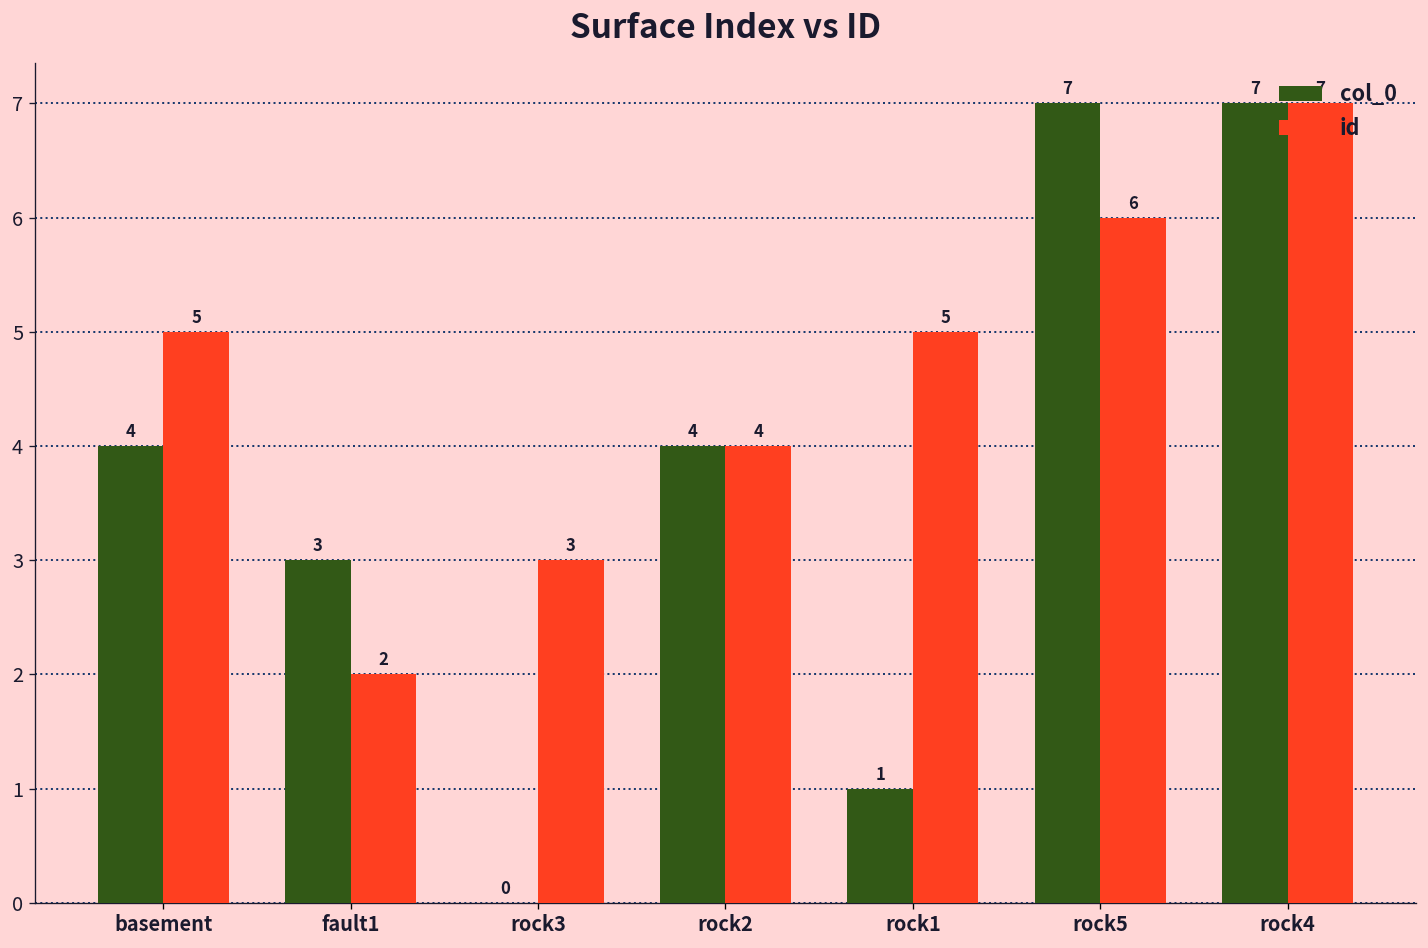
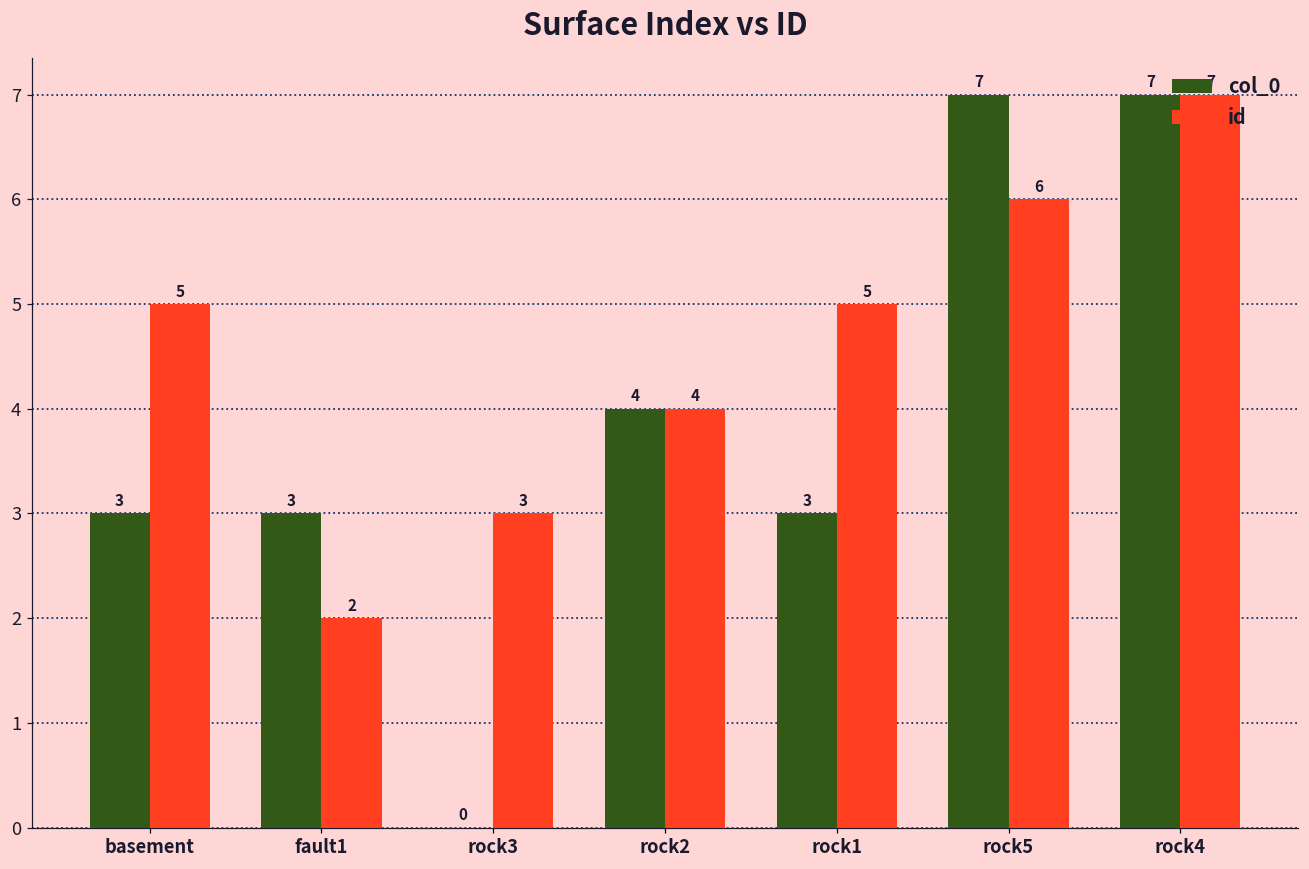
  {
    "col_0": {
-     "basement": 4,
+     "basement": 3,
      "fault1": 3,
      "rock3": 0,
      "rock2": 4,
-     "rock1": 1,
+     "rock1": 3,
      "rock5": 7,
      "rock4": 7
    },
    "id": {
      "basement": 5,
      "fault1": 2,
      "rock3": 3,
      "rock2": 4,
      "rock1": 5,
      "rock5": 6
    }
  }
